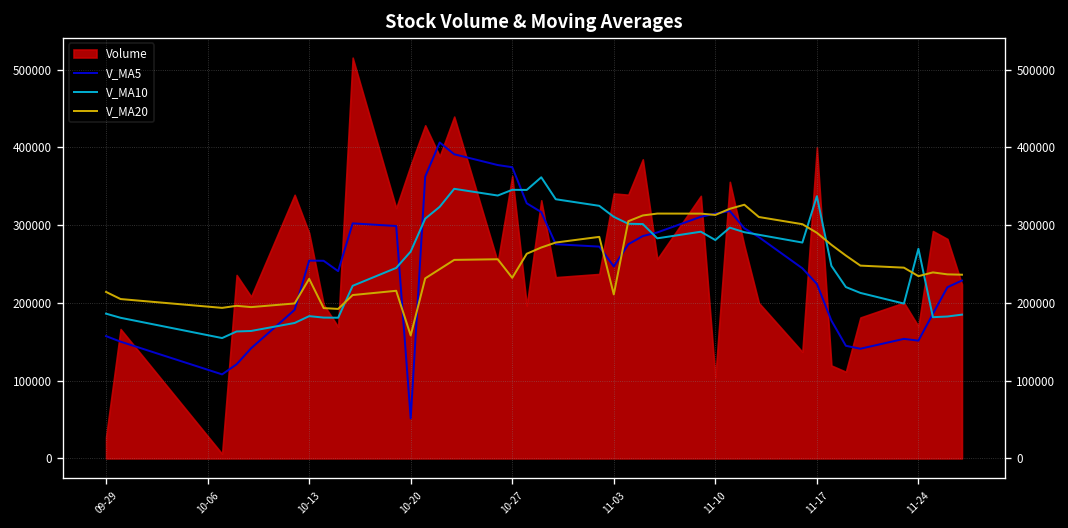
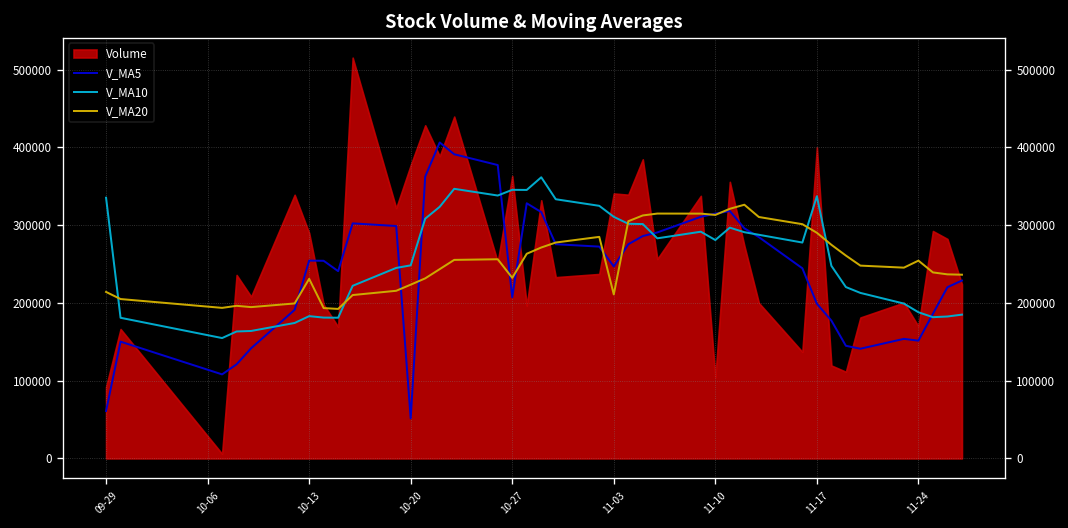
  {
    "V_MA5": {
-     "09-29": 160000,
+     "09-29": 60000,
      "10-13": 250000,
      "10-20": 50000,
-     "10-27": 370000,
+     "10-27": 210000,
      "11-03": 250000,
-     "11-17": 220000,
+     "11-17": 200000,
      "11-24": 150000
    },
    "Volume": {
-     "09-29": 30000,
+     "09-29": 90000,
      "10-13": 290000,
      "10-20": 380000,
      "10-27": 360000,
      "11-03": 340000,
      "11-10": 100000,
      "11-17": 400000,
      "11-24": 170000
    },
    "V_MA10": {
-     "09-29": 190000,
+     "09-29": 340000,
      "10-13": 180000,
-     "10-20": 270000,
+     "10-20": 250000,
      "10-27": 350000,
      "11-03": 310000,
      "11-10": 280000,
      "11-17": 340000,
-     "11-24": 270000
+     "11-24": 190000
    },
    "V_MA20": {
      "09-29": 210000,
      "10-13": 230000,
-     "10-20": 160000,
+     "10-20": 220000,
      "10-27": 230000,
      "11-03": 210000,
      "11-17": 290000,
-     "11-24": 230000
+     "11-24": 250000
    }
  }
